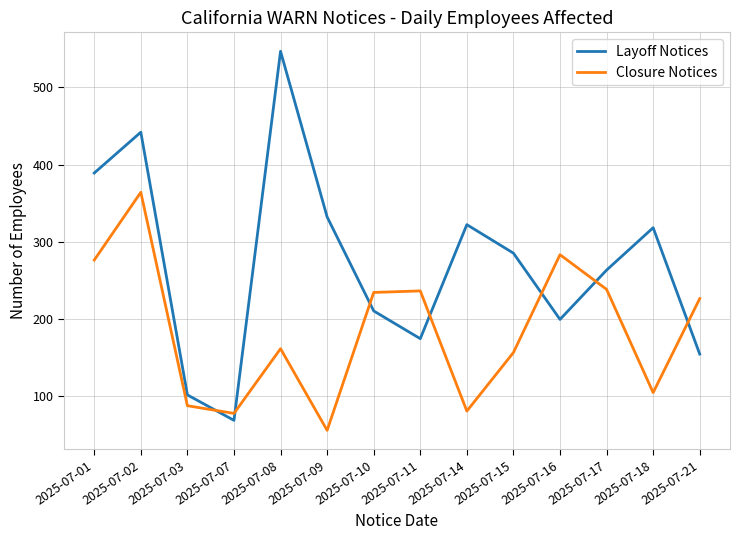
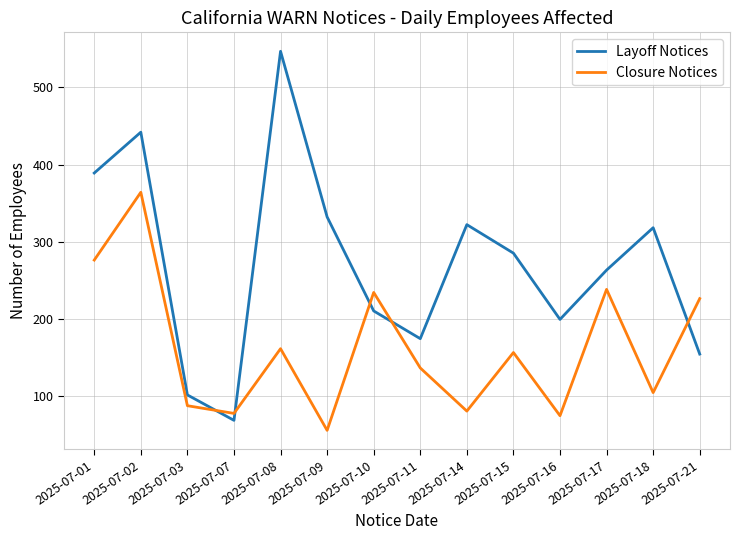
  {
    "Layoff Notices": {
      "2025-07-01": 390,
      "2025-07-02": 440,
      "2025-07-03": 100,
      "2025-07-07": 70,
      "2025-07-08": 550,
      "2025-07-09": 330,
      "2025-07-10": 210,
      "2025-07-11": 170,
      "2025-07-14": 320,
      "2025-07-15": 290,
      "2025-07-16": 200,
      "2025-07-17": 260,
      "2025-07-18": 320,
      "2025-07-21": 150
    },
    "Closure Notices": {
      "2025-07-01": 280,
      "2025-07-02": 360,
      "2025-07-03": 90,
      "2025-07-07": 80,
      "2025-07-08": 160,
      "2025-07-09": 60,
      "2025-07-10": 230,
-     "2025-07-11": 240,
+     "2025-07-11": 140,
      "2025-07-14": 80,
      "2025-07-15": 160,
-     "2025-07-16": 280,
+     "2025-07-16": 70,
      "2025-07-17": 240,
      "2025-07-18": 100,
      "2025-07-21": 230
    }
  }
